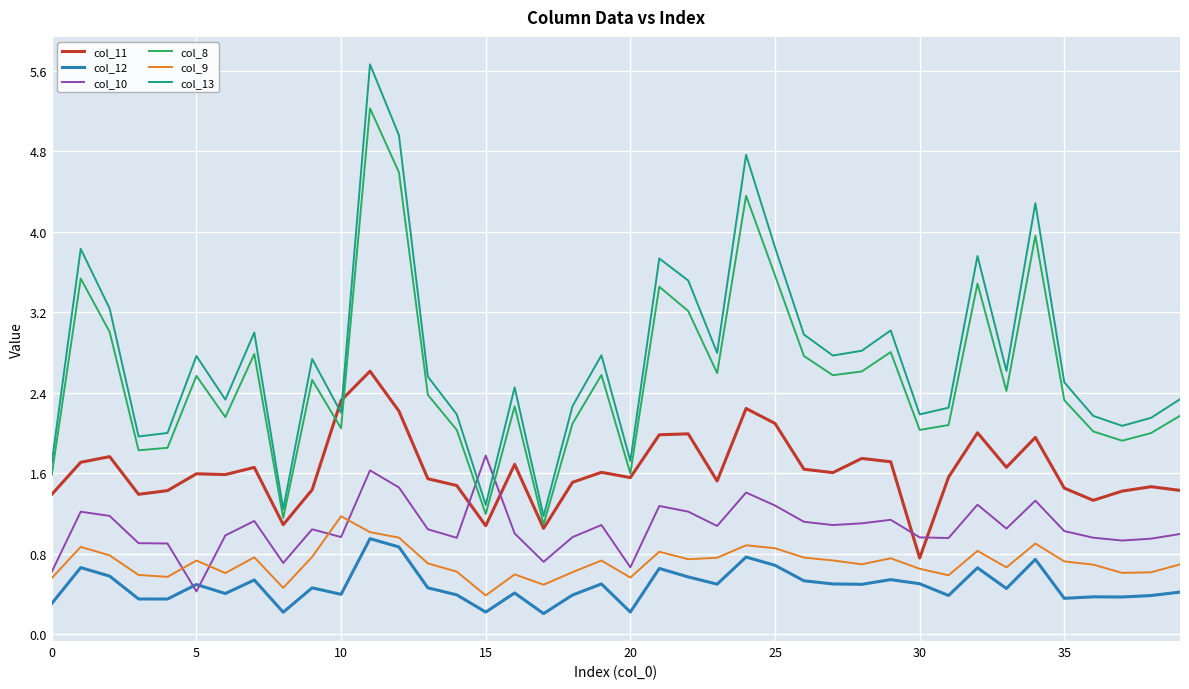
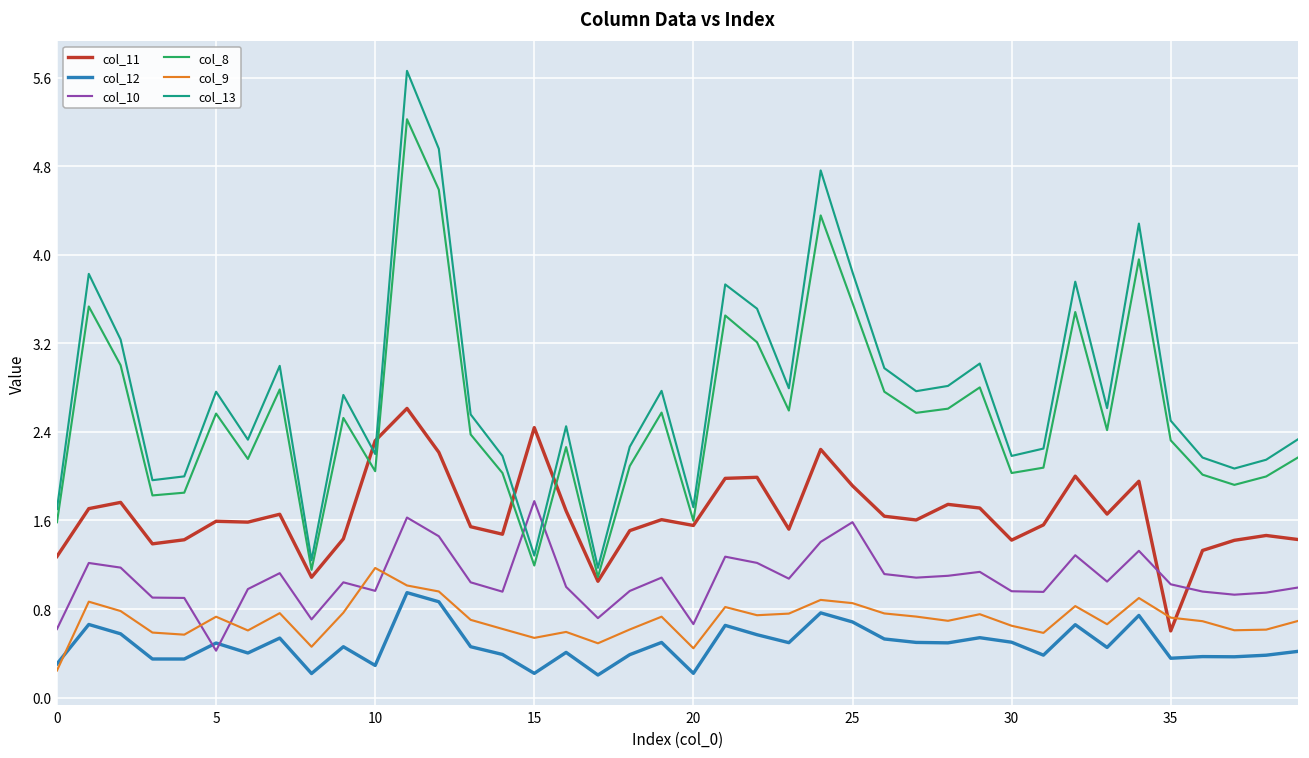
  {
    "col_11": {
-     "0": 1.39,
+     "0": 1.27,
      "5": 1.59,
      "10": 2.32,
-     "15": 1.08,
+     "15": 2.44,
      "20": 1.55,
-     "25": 2.09,
-     "30": 0.76,
-     "35": 1.45
+     "25": 1.91,
+     "30": 1.42,
+     "35": 0.60
    },
    "col_12": {
      "0": 0.30,
      "5": 0.49,
-     "10": 0.39,
+     "10": 0.29,
      "15": 0.22,
      "20": 0.22,
      "25": 0.68,
      "30": 0.50,
      "35": 0.36
    },
    "col_10": {
      "0": 0.62,
      "5": 0.42,
      "10": 0.96,
      "15": 1.77,
      "20": 0.66,
-     "25": 1.28,
+     "25": 1.58,
      "30": 0.96,
      "35": 1.02
    },
    "col_9": {
-     "0": 0.56,
+     "0": 0.24,
      "5": 0.73,
      "10": 1.17,
-     "15": 0.38,
-     "20": 0.56,
+     "15": 0.54,
+     "20": 0.45,
      "25": 0.85,
      "30": 0.65,
      "35": 0.72
    }
  }
